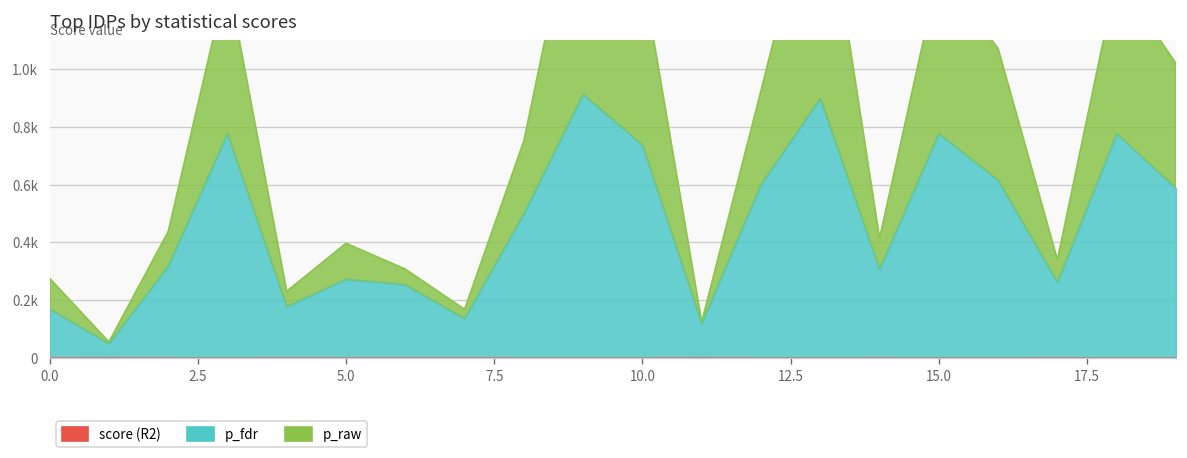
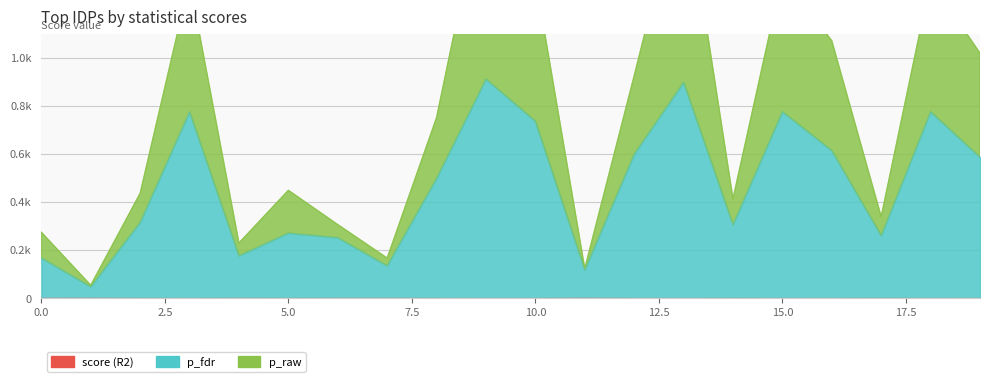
  {
    "score (R2)": {
      "0.0": 0,
      "5.0": 0,
      "10.0": 0,
      "15.0": 0
    },
    "p_fdr": {
      "0.0": 170,
      "5.0": 270,
      "10.0": 740,
      "15.0": 780
    },
    "p_raw": {
      "0.0": 110,
-     "5.0": 120
+     "5.0": 180
    }
  }
